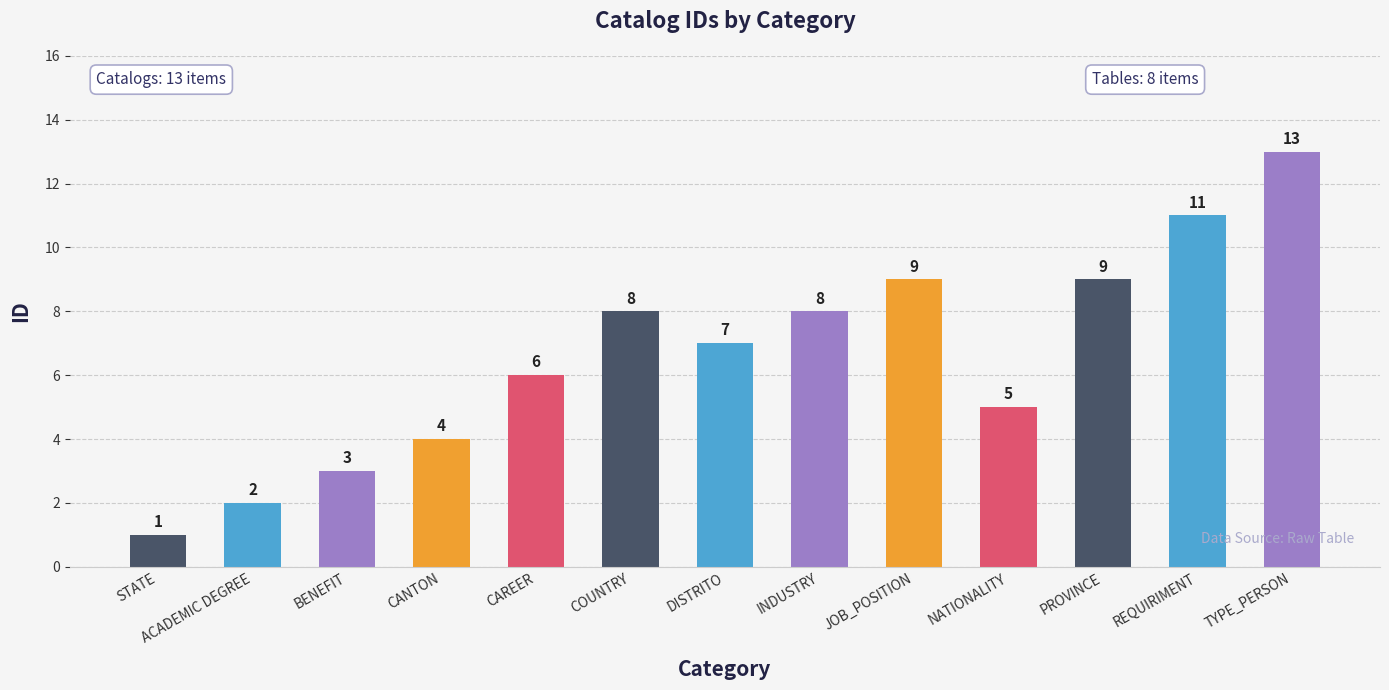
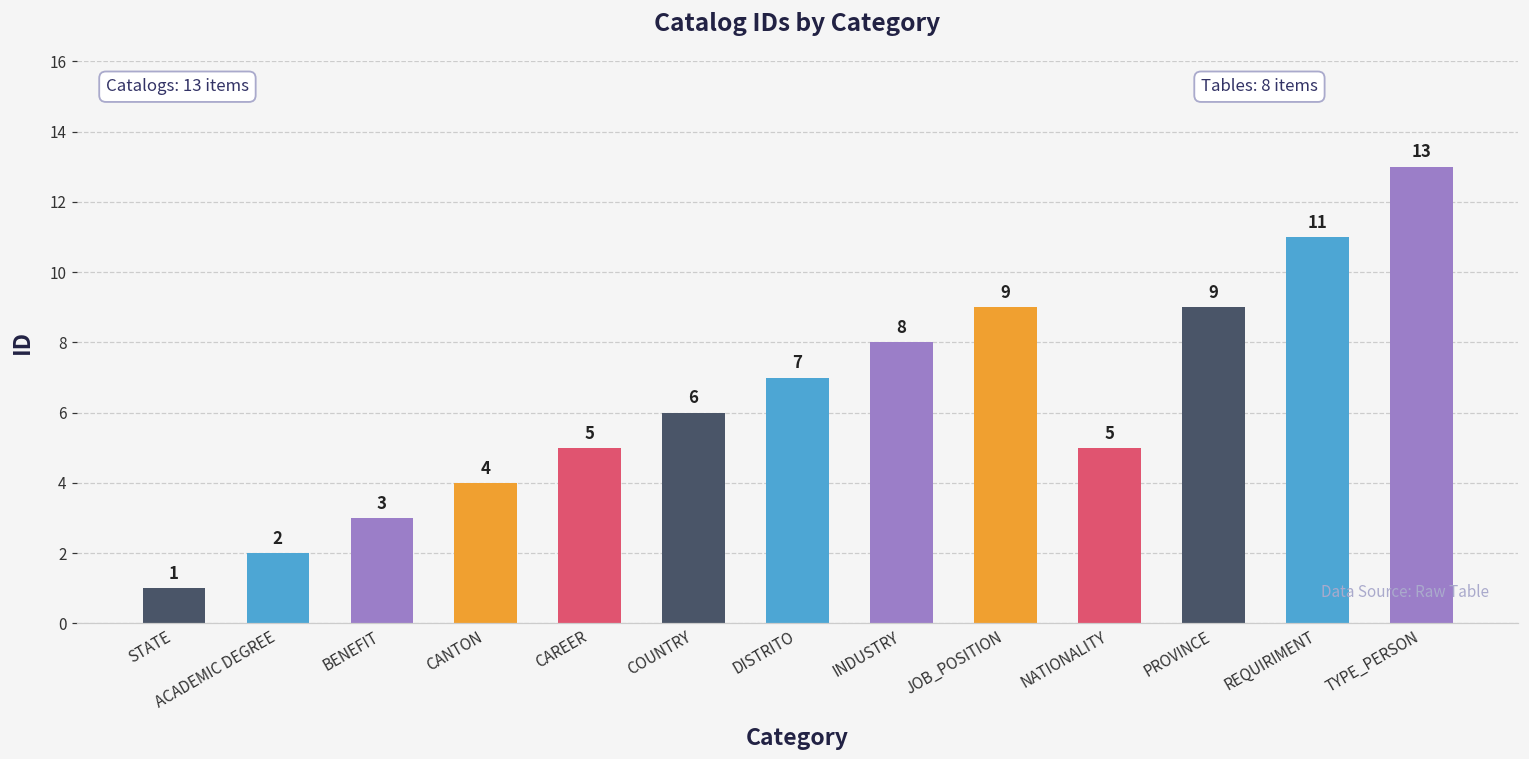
  {
    "STATE": 1,
    "ACADEMIC DEGREE": 2,
    "BENEFIT": 3,
    "CANTON": 4,
-   "CAREER": 6,
-   "COUNTRY": 8,
+   "CAREER": 5,
+   "COUNTRY": 6,
    "DISTRITO": 7,
    "INDUSTRY": 8,
    "JOB_POSITION": 9,
    "NATIONALITY": 5,
    "PROVINCE": 9,
    "REQUIRIMENT": 11,
    "TYPE_PERSON": 13
  }
